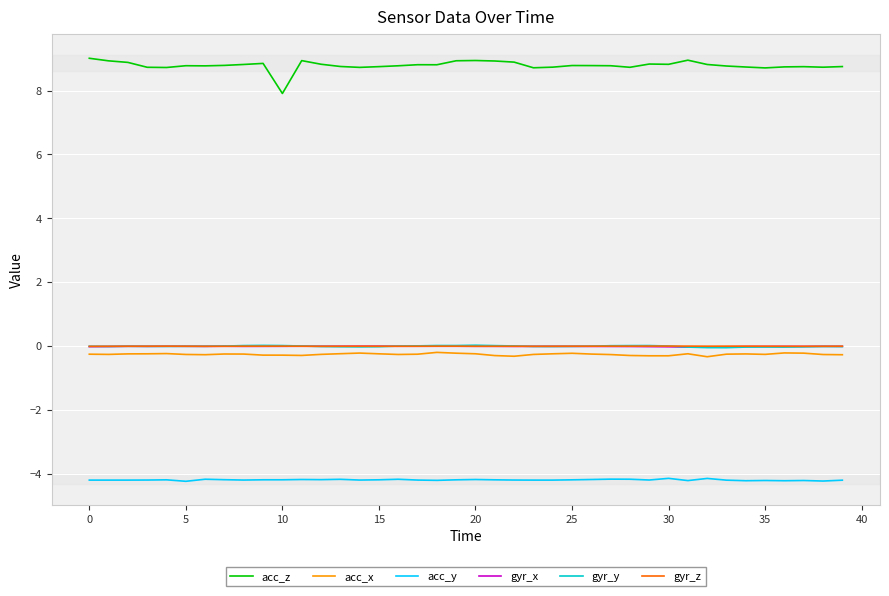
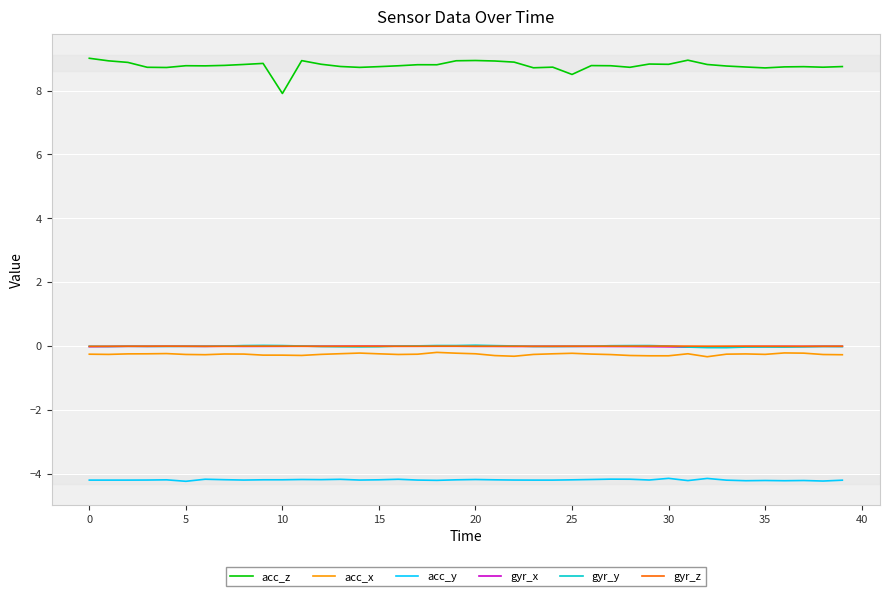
  {
    "acc_z": {
      "0": 9.0,
      "5": 8.8,
      "10": 7.9,
      "15": 8.7,
      "20": 8.9,
-     "25": 8.8,
+     "25": 8.5,
      "30": 8.8,
      "35": 8.7
    }
  }
